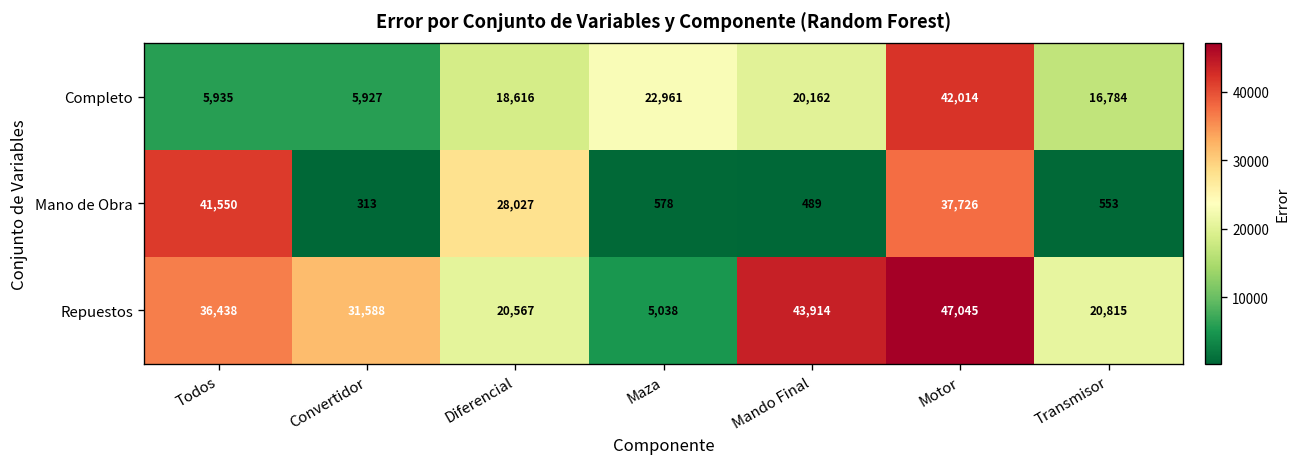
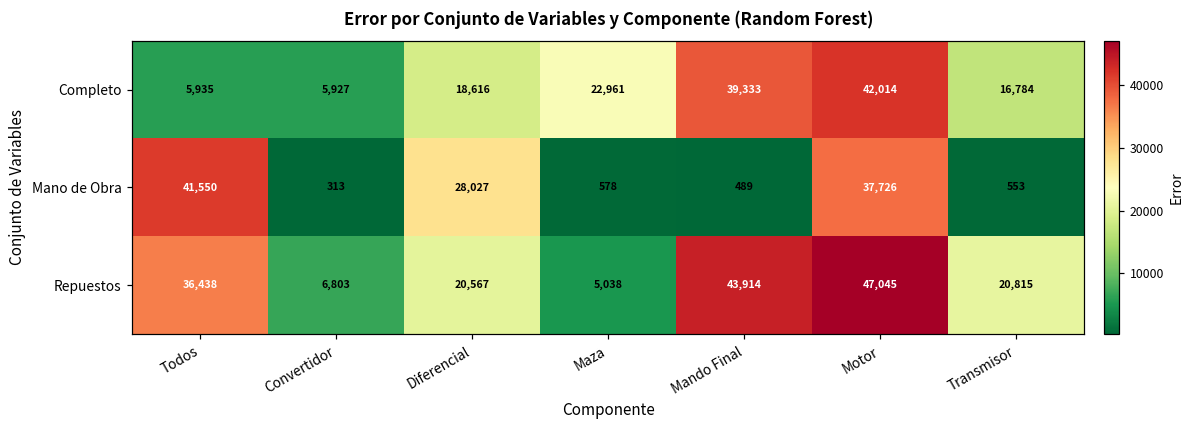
  {
    "Completo": {
      "Todos": "5,935",
      "Convertidor": "5,927",
      "Diferencial": "18,616",
      "Maza": "22,961",
-     "Mando Final": "20,162",
+     "Mando Final": "39,333",
      "Motor": "42,014",
      "Transmisor": "16,784"
    },
    "Mano de Obra": {
      "Todos": "41,550",
      "Convertidor": "313",
      "Diferencial": "28,027",
      "Maza": "578",
      "Mando Final": "489",
      "Motor": "37,726",
      "Transmisor": "553"
    },
    "Repuestos": {
      "Todos": "36,438",
-     "Convertidor": "31,588",
+     "Convertidor": "6,803",
      "Diferencial": "20,567",
      "Maza": "5,038",
      "Mando Final": "43,914",
      "Motor": "47,045",
      "Transmisor": "20,815"
    }
  }
